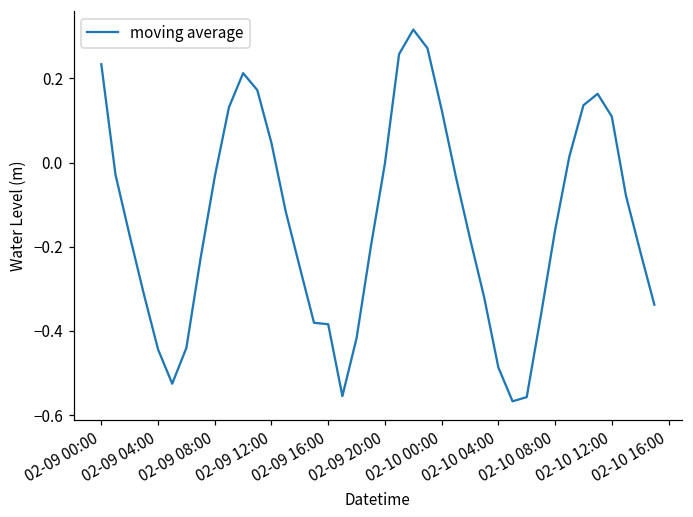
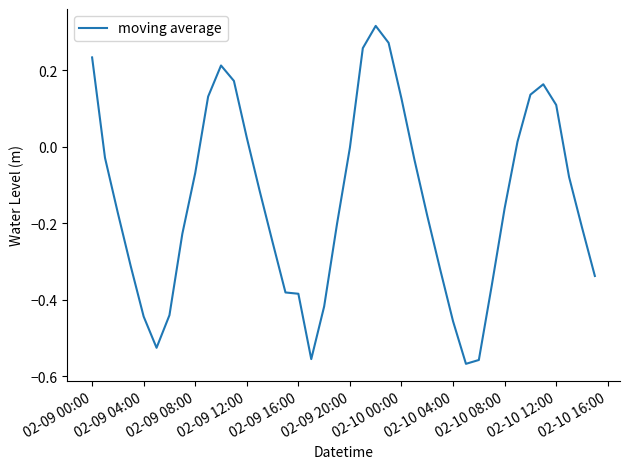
  {
    "02-09 00:00": 0.23,
    "02-09 04:00": -0.44,
-   "02-09 08:00": -0.03,
-   "02-09 12:00": 0.05,
+   "02-09 08:00": -0.07,
+   "02-09 12:00": 0.02,
    "02-09 16:00": -0.38,
    "02-09 20:00": 0.00,
    "02-10 00:00": 0.13,
-   "02-10 04:00": -0.49,
+   "02-10 04:00": -0.46,
    "02-10 08:00": -0.16,
    "02-10 12:00": 0.11
  }
